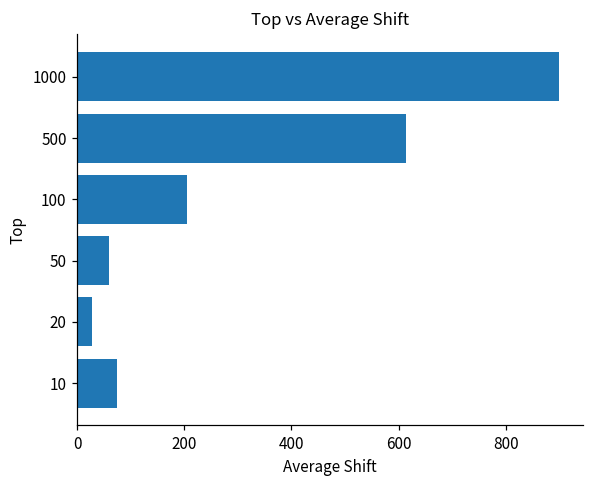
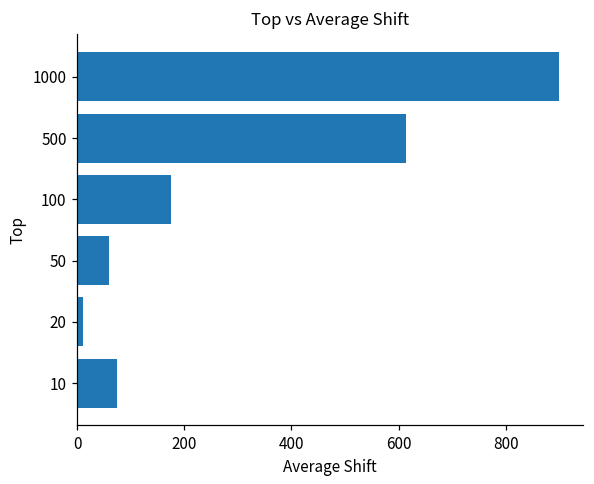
  {
    "1000": 900,
    "500": 610,
-   "100": 210,
+   "100": 170,
    "50": 60,
-   "20": 30,
+   "20": 10,
    "10": 70
  }
